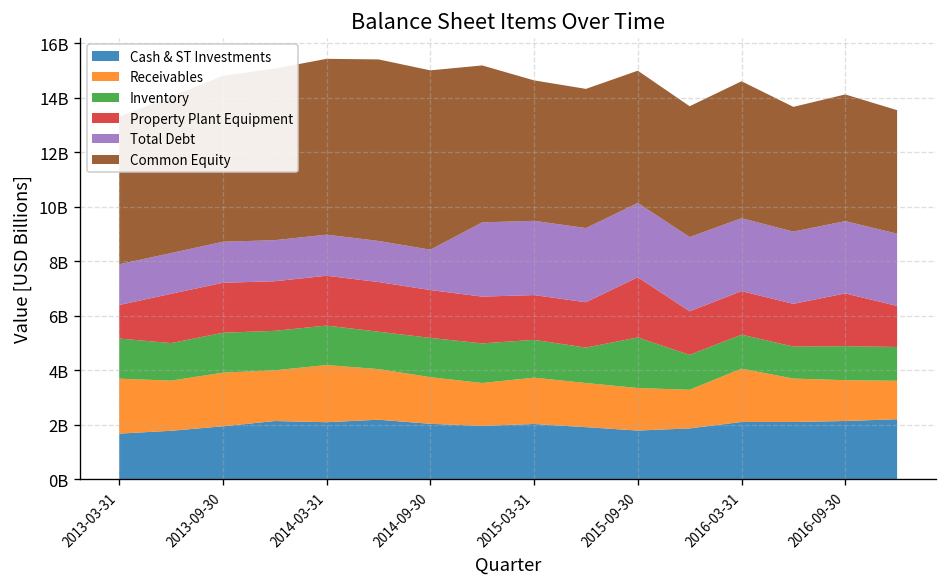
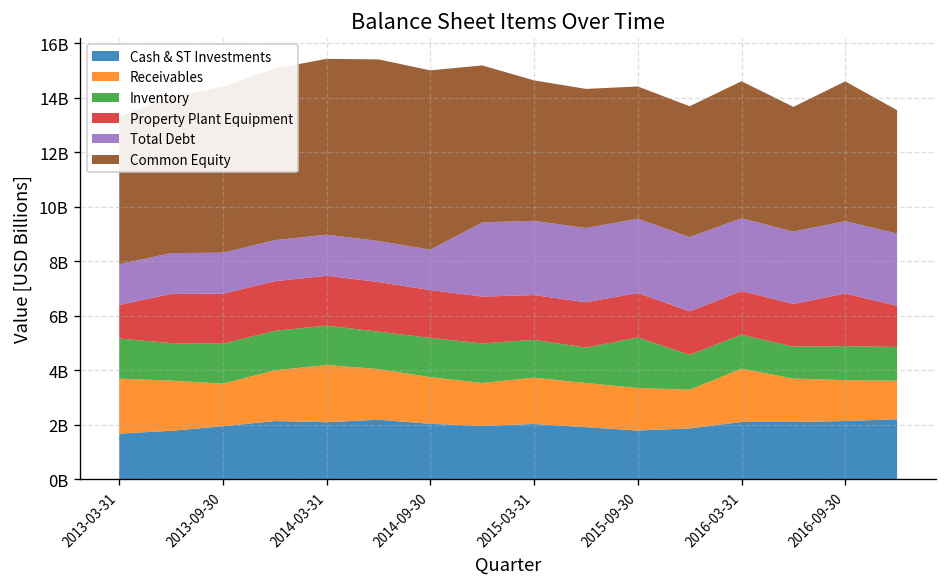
  {
    "Cash & ST Investments": {
      "2013-03-31": 1700000000,
      "2013-09-30": 1900000000,
      "2014-03-31": 2100000000,
      "2014-09-30": 2000000000,
      "2015-03-31": 2000000000,
      "2015-09-30": 1800000000,
      "2016-03-31": 2100000000,
      "2016-09-30": 2100000000
    },
    "Receivables": {
      "2013-03-31": 2000000000,
-     "2013-09-30": 2000000000,
+     "2013-09-30": 1600000000,
      "2014-03-31": 2100000000,
      "2014-09-30": 1700000000,
      "2015-03-31": 1700000000,
      "2015-09-30": 1600000000,
      "2016-03-31": 2000000000,
      "2016-09-30": 1500000000
    },
    "Inventory": {
      "2013-03-31": 1500000000,
      "2013-09-30": 1500000000,
      "2014-03-31": 1400000000,
      "2014-09-30": 1400000000,
      "2015-03-31": 1400000000,
      "2015-09-30": 1900000000,
      "2016-03-31": 1200000000,
      "2016-09-30": 1200000000
    },
    "Property Plant Equipment": {
      "2013-03-31": 1200000000,
      "2013-09-30": 1800000000,
      "2014-03-31": 1800000000,
      "2014-09-30": 1800000000,
      "2015-03-31": 1600000000,
-     "2015-09-30": 2200000000,
+     "2015-09-30": 1600000000,
      "2016-03-31": 1600000000,
      "2016-09-30": 1900000000
    },
    "Total Debt": {
      "2013-03-31": 1500000000,
      "2013-09-30": 1500000000,
      "2014-03-31": 1500000000,
      "2014-09-30": 1500000000,
      "2015-03-31": 2700000000,
      "2015-09-30": 2700000000,
      "2016-03-31": 2700000000,
      "2016-09-30": 2700000000
    },
    "Common Equity": {
      "2014-03-31": 6500000000,
      "2014-09-30": 6600000000,
      "2015-03-31": 5200000000,
      "2015-09-30": 4900000000,
      "2016-03-31": 5000000000,
-     "2016-09-30": 4700000000
+     "2016-09-30": 5100000000
    }
  }
